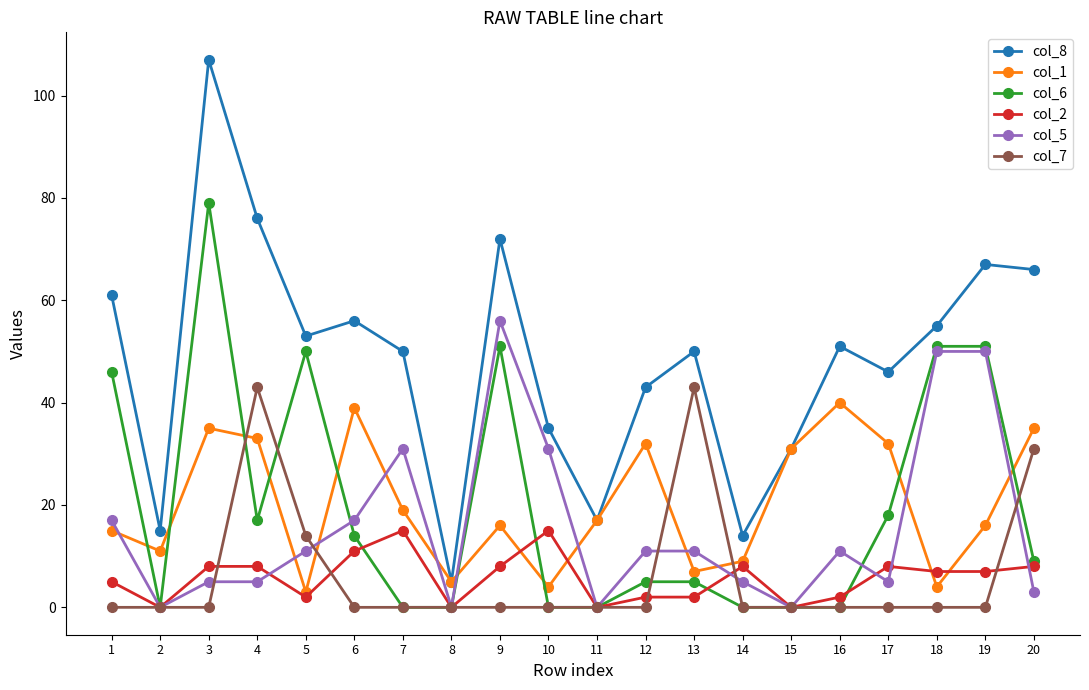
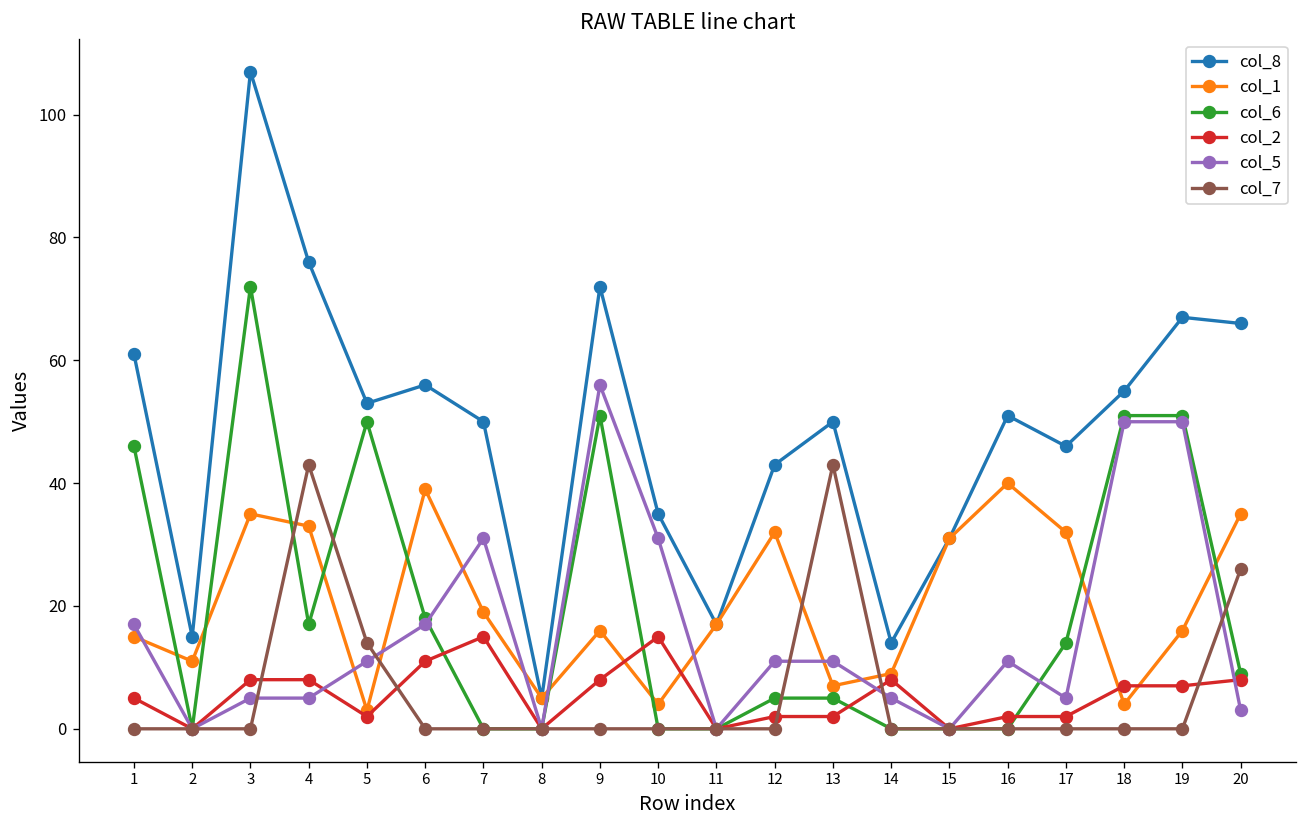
  {
    "col_8": {
      "1": 61,
      "2": 15,
      "3": 107,
      "4": 76,
      "5": 53,
      "6": 56,
      "7": 50,
      "9": 72,
      "10": 35,
      "12": 43,
      "13": 50,
      "14": 14,
      "16": 51,
      "17": 46,
      "18": 55,
      "19": 67,
      "20": 66
    },
    "col_1": {
      "1": 15,
      "2": 11,
      "3": 35,
      "4": 33,
      "5": 3,
      "6": 39,
      "7": 19,
      "9": 16,
      "10": 4,
      "12": 32,
      "13": 7,
      "14": 9,
      "16": 40,
      "17": 32,
      "18": 4,
      "19": 16,
      "20": 35
    },
    "col_6": {
      "1": 46,
-     "3": 79,
+     "3": 72,
      "4": 17,
      "5": 50,
-     "6": 14,
+     "6": 18,
      "9": 51,
      "12": 5,
      "13": 5,
-     "17": 18,
+     "17": 14,
      "18": 51,
      "19": 51,
      "20": 9
    },
    "col_2": {
      "1": 5,
      "3": 8,
      "4": 8,
      "5": 2,
      "6": 11,
      "7": 15,
      "9": 8,
      "10": 15,
      "12": 2,
      "13": 2,
      "14": 8,
      "16": 2,
-     "17": 8,
+     "17": 2,
      "18": 7,
      "19": 7,
      "20": 8
    },
    "col_5": {
      "1": 17,
      "3": 5,
      "4": 5,
      "5": 11,
      "6": 17,
      "7": 31,
      "9": 56,
      "10": 31,
      "12": 11,
      "13": 11,
      "14": 5,
      "16": 11,
      "17": 5,
      "18": 50,
      "19": 50,
      "20": 3
    },
    "col_7": {
      "1": 0,
      "3": 0,
      "4": 43,
      "5": 14,
      "6": 0,
      "9": 0,
      "12": 0,
      "13": 43,
      "17": 0,
      "18": 0,
      "19": 0,
-     "20": 31
+     "20": 26
    }
  }
